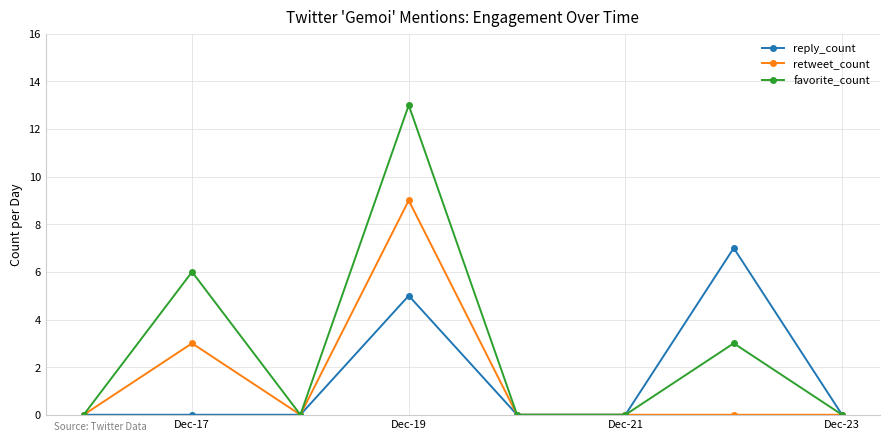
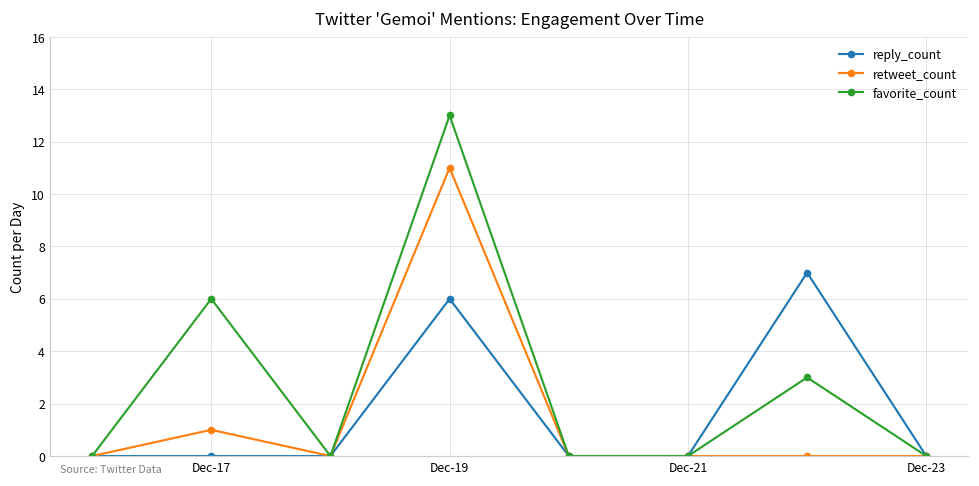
  {
    "reply_count": {
      "Dec-17": 0,
-     "Dec-19": 5
+     "Dec-19": 6
    },
    "retweet_count": {
-     "Dec-17": 3,
-     "Dec-19": 9
+     "Dec-17": 1,
+     "Dec-19": 11
    },
    "favorite_count": {
      "Dec-17": 6,
      "Dec-19": 13
    }
  }
